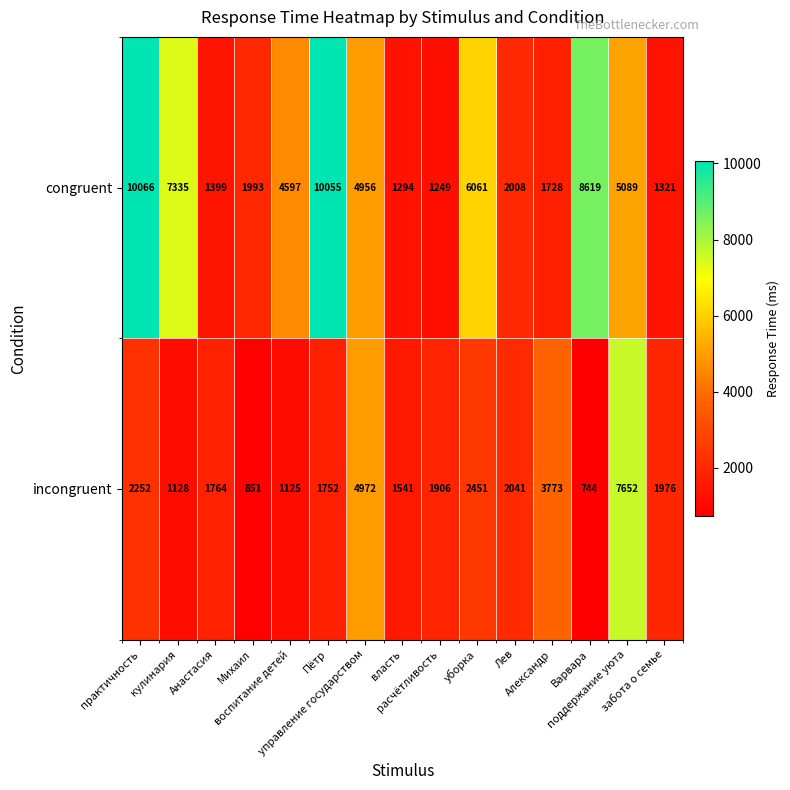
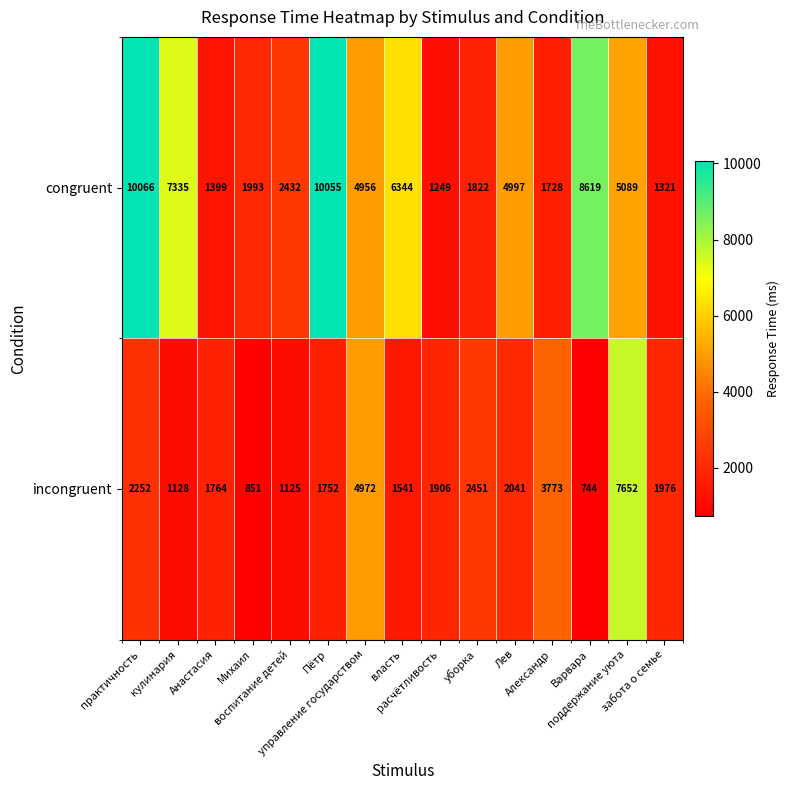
  {
    "congruent": {
      "практичность": 10066,
      "кулинария": 7335,
      "Анастасия": 1399,
      "Михаил": 1993,
-     "воспитание детей": 4597,
+     "воспитание детей": 2432,
      "Пётр": 10055,
      "управление государством": 4956,
-     "власть": 1294,
+     "власть": 6344,
      "расчётливость": 1249,
-     "уборка": 6061,
-     "Лев": 2008,
+     "уборка": 1822,
+     "Лев": 4997,
      "Александр": 1728,
      "Варвара": 8619,
      "поддержание уюта": 5089,
      "забота о семье": 1321
    },
    "incongruent": {
      "практичность": 2252,
      "кулинария": 1128,
      "Анастасия": 1764,
      "Михаил": 851,
      "воспитание детей": 1125,
      "Пётр": 1752,
      "управление государством": 4972,
      "власть": 1541,
      "расчётливость": 1906,
      "уборка": 2451,
      "Лев": 2041,
      "Александр": 3773,
      "Варвара": 744,
      "поддержание уюта": 7652,
      "забота о семье": 1976
    }
  }
